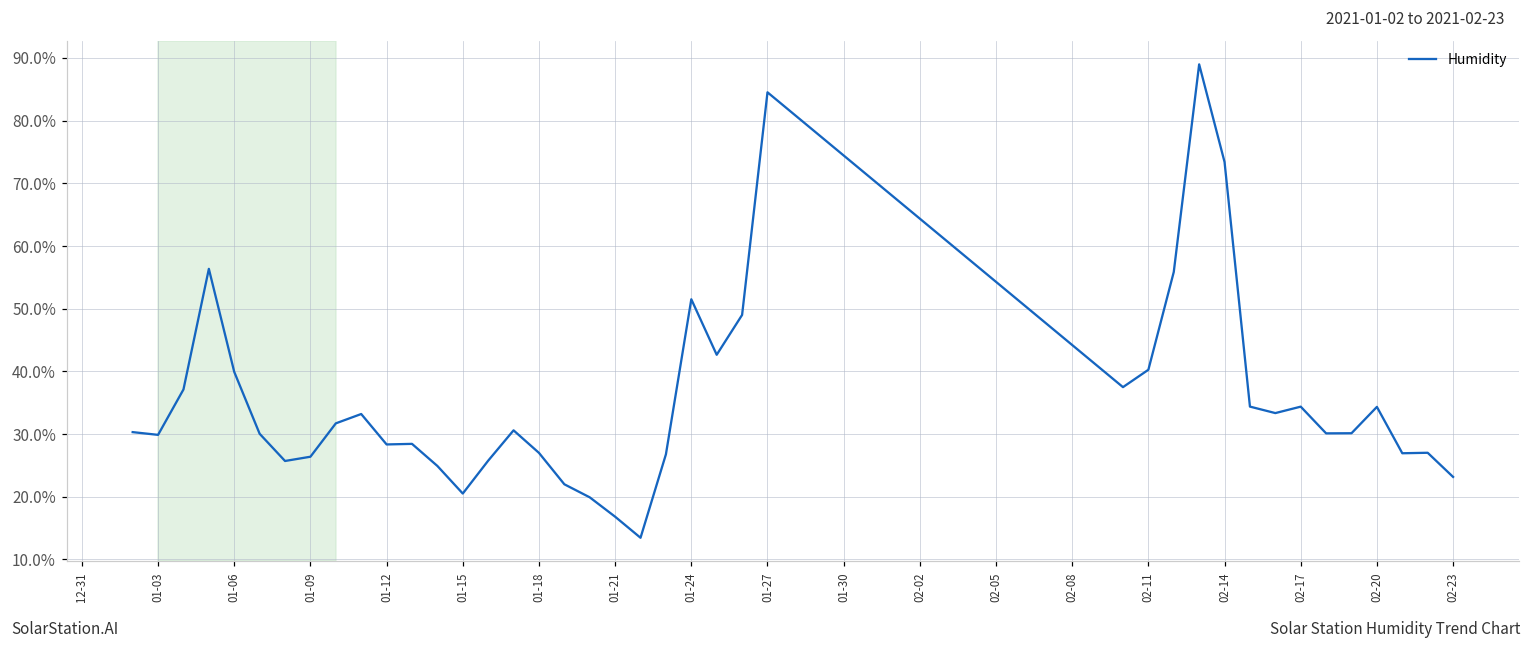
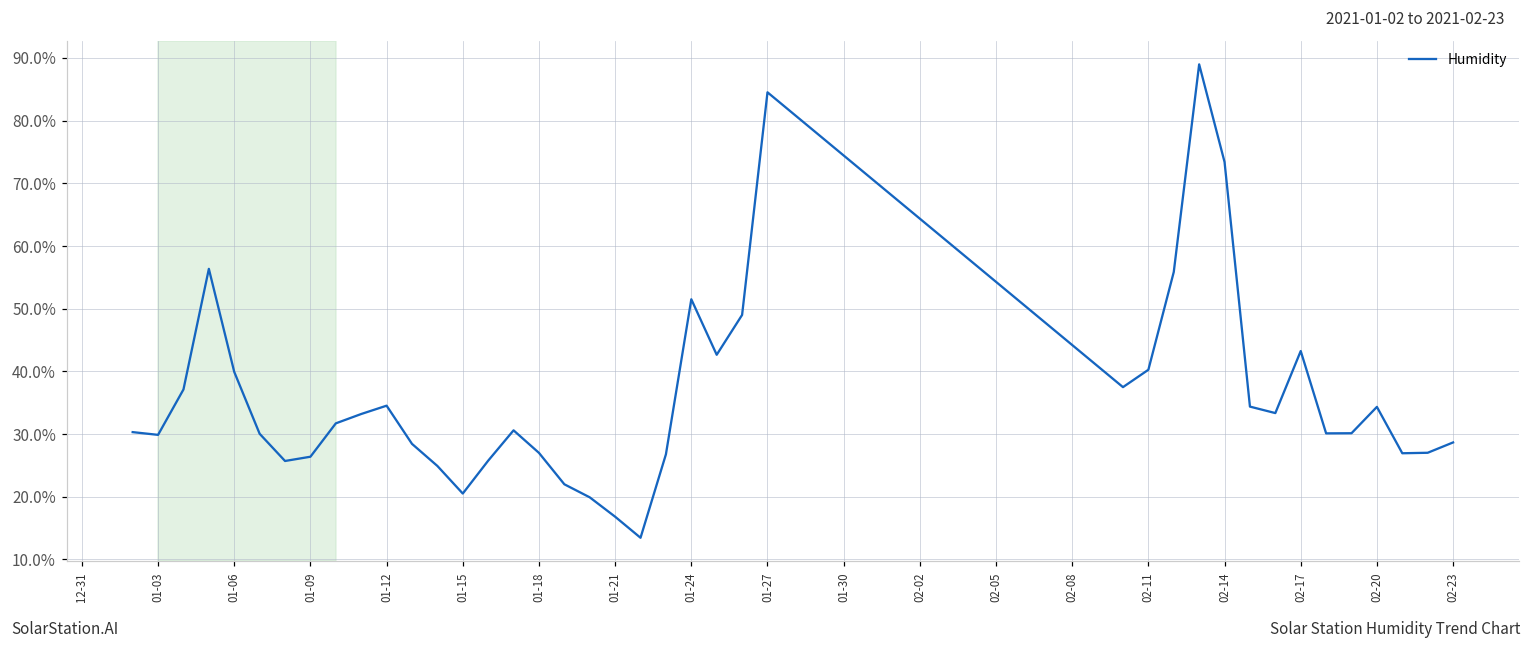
  {
    "01-03": "30%",
    "01-06": "40%",
    "01-09": "26%",
-   "01-12": "28%",
+   "01-12": "35%",
    "01-15": "21%",
    "01-18": "27%",
    "01-21": "17%",
    "01-24": "52%",
    "01-27": "85%",
    "02-11": "40%",
    "02-14": "73%",
-   "02-17": "34%",
+   "02-17": "43%",
    "02-20": "34%",
-   "02-23": "23%"
+   "02-23": "29%"
  }
